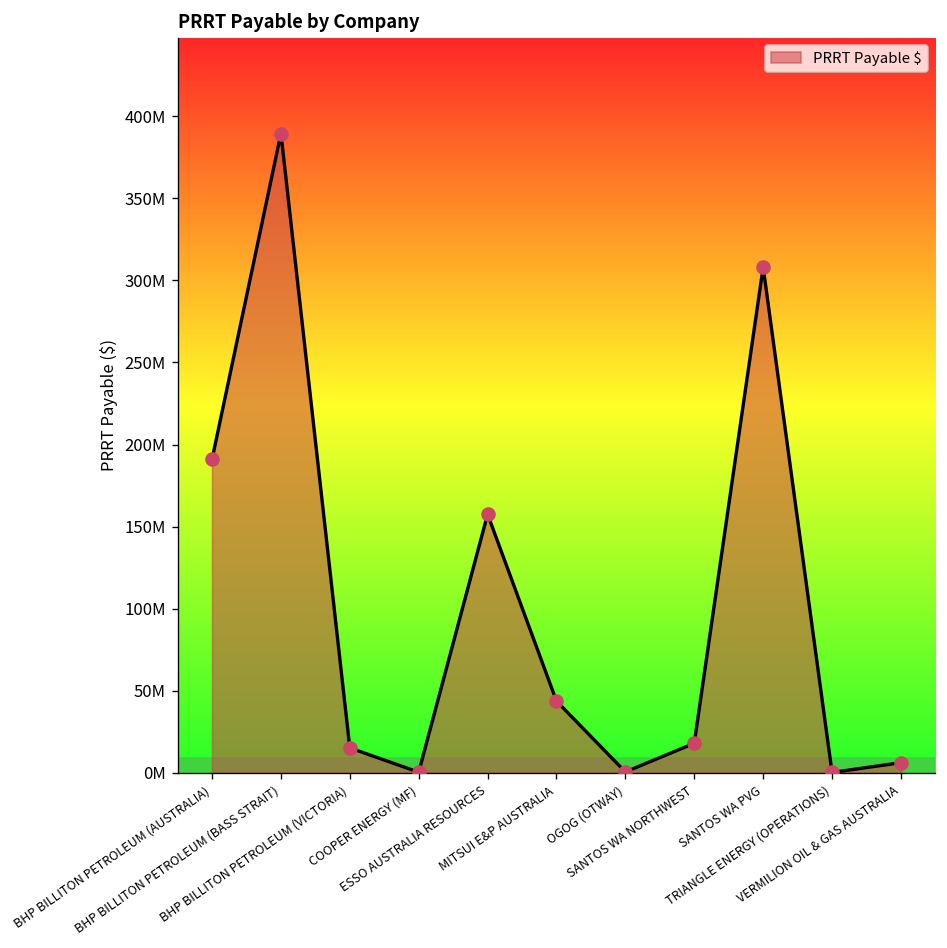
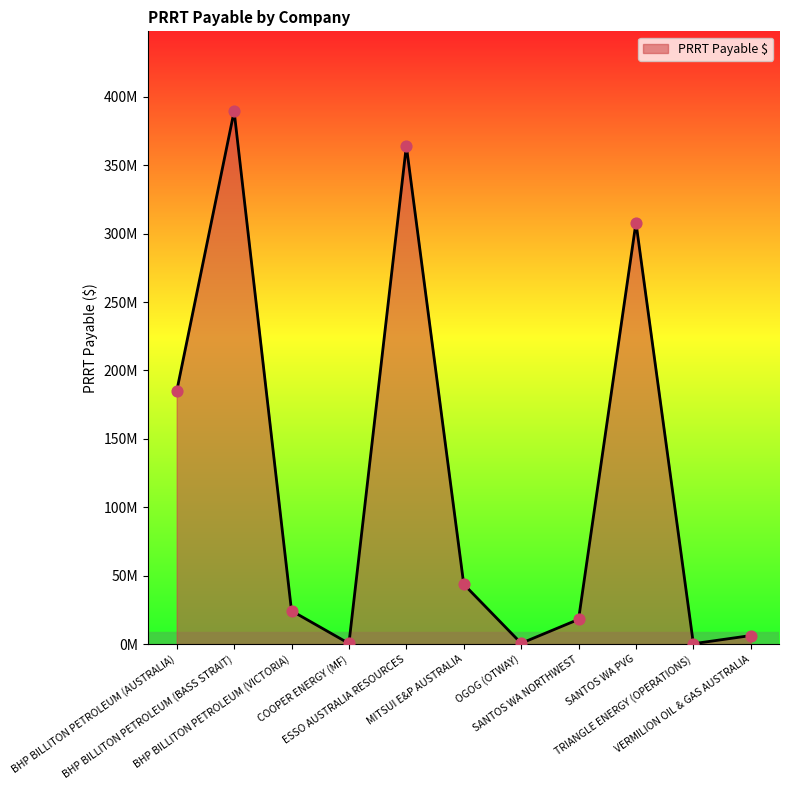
  {
-   "BHP BILLITON PETROLEUM (AUSTRALIA)": 191000000,
+   "BHP BILLITON PETROLEUM (AUSTRALIA)": 185000000,
    "BHP BILLITON PETROLEUM (BASS STRAIT)": 389000000,
-   "BHP BILLITON PETROLEUM (VICTORIA)": 15000000,
-   "ESSO AUSTRALIA RESOURCES": 158000000,
+   "BHP BILLITON PETROLEUM (VICTORIA)": 24000000,
+   "ESSO AUSTRALIA RESOURCES": 364000000,
    "MITSUI E&P AUSTRALIA": 44000000,
    "SANTOS WA NORTHWEST": 18000000,
    "SANTOS WA PVG": 308000000
  }
